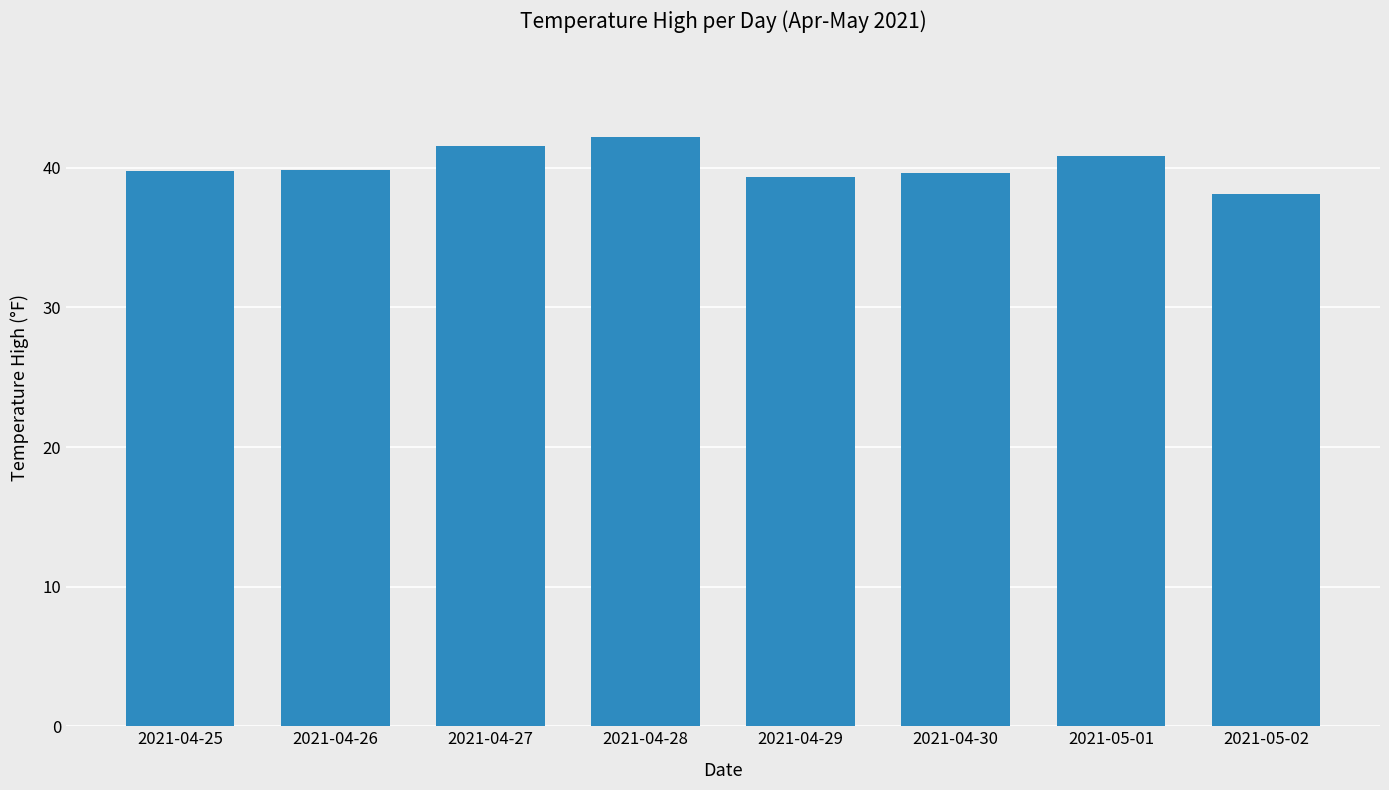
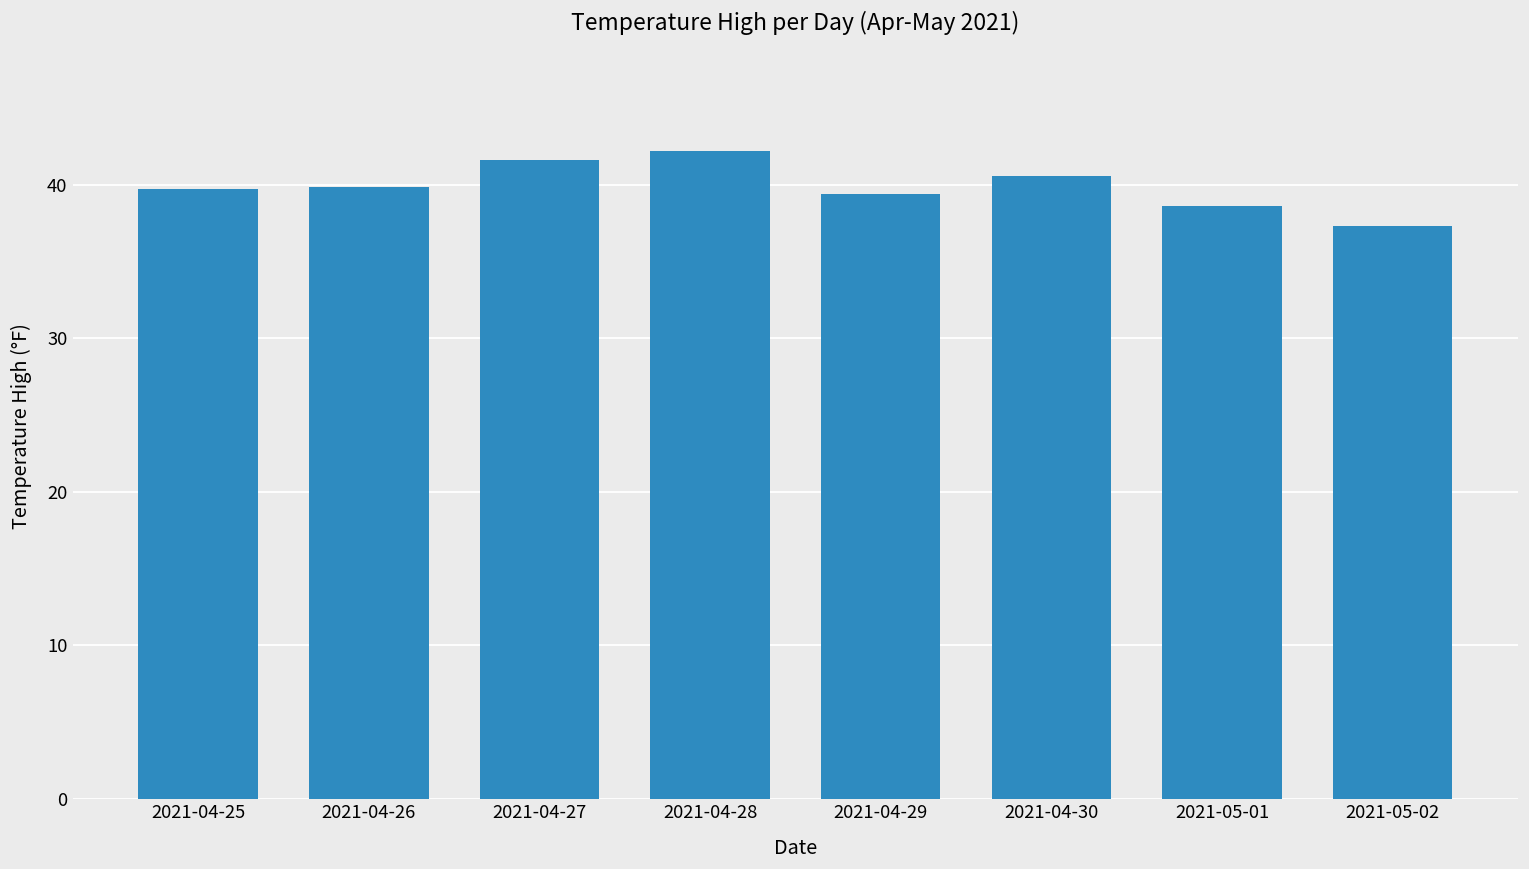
  {
    "2021-04-25": 39.7,
    "2021-04-26": 39.8,
    "2021-04-27": 41.6,
    "2021-04-28": 42.2,
    "2021-04-29": 39.4,
-   "2021-04-30": 39.7,
-   "2021-05-01": 40.8,
-   "2021-05-02": 38.1
+   "2021-04-30": 40.6,
+   "2021-05-01": 38.6,
+   "2021-05-02": 37.3
  }
